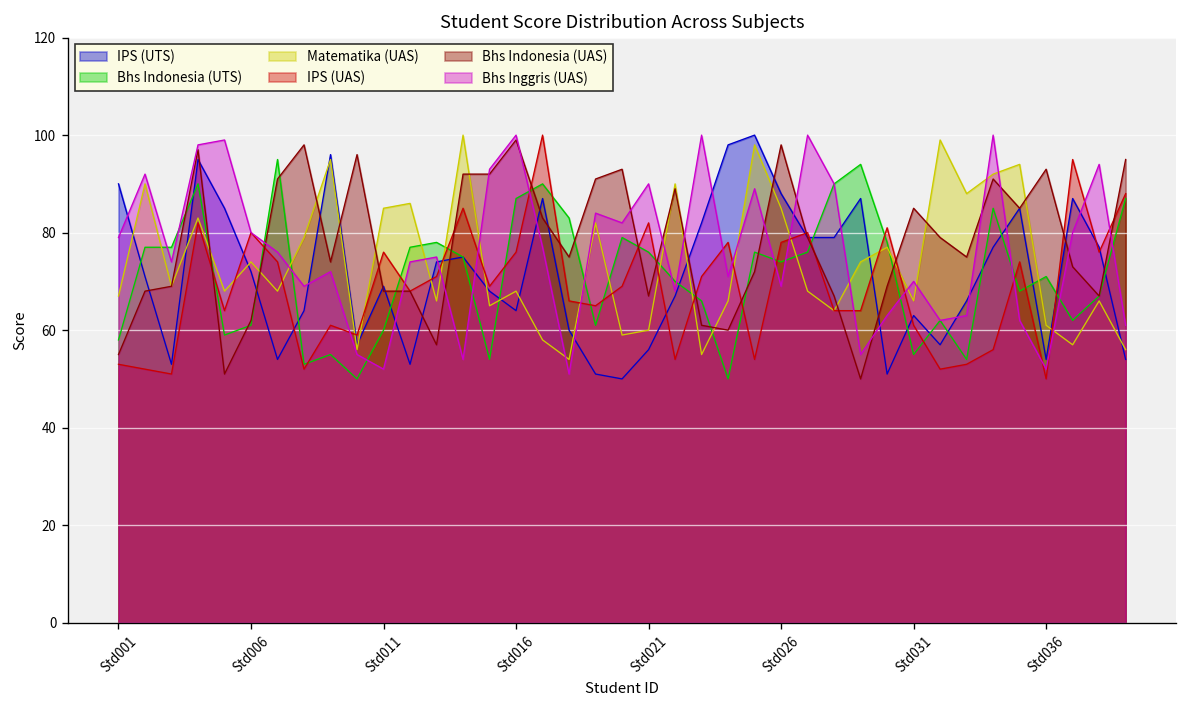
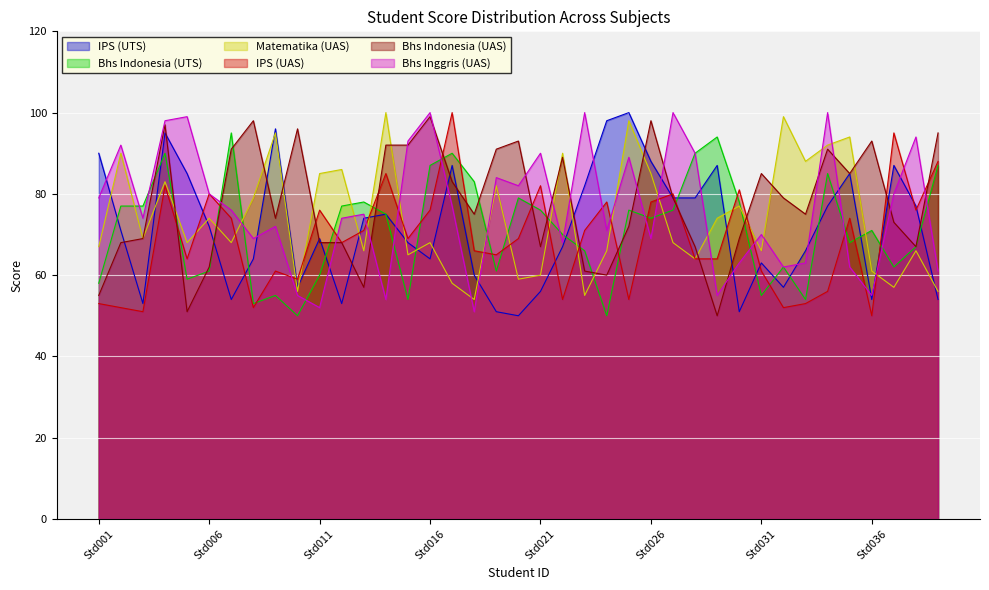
  {
    "IPS (UTS)": {
      "Std001": 90,
      "Std006": 72,
      "Std011": 69,
      "Std016": 64,
      "Std021": 56,
      "Std026": 88,
      "Std031": 63,
      "Std036": 54
    },
    "Bhs Indonesia (UTS)": {
      "Std001": 58,
      "Std006": 61,
      "Std011": 60,
      "Std016": 87,
      "Std021": 76,
      "Std026": 74,
      "Std031": 55,
      "Std036": 71
    },
    "Matematika (UAS)": {
      "Std001": 67,
      "Std006": 74,
      "Std011": 85,
      "Std016": 68,
      "Std021": 60,
      "Std026": 85,
      "Std031": 66,
      "Std036": 61
    },
    "Bhs Inggris (UAS)": {
      "Std001": 79,
      "Std011": 52,
      "Std016": 100,
      "Std021": 90,
      "Std026": 69,
      "Std031": 70,
-     "Std036": 52
+     "Std036": 55
    }
  }
